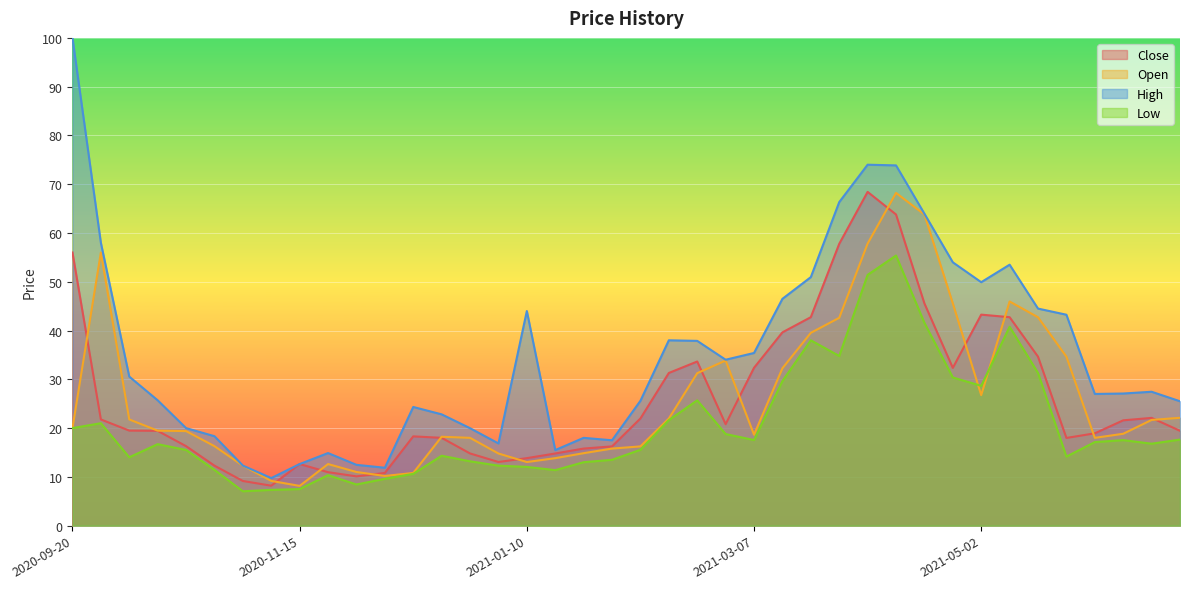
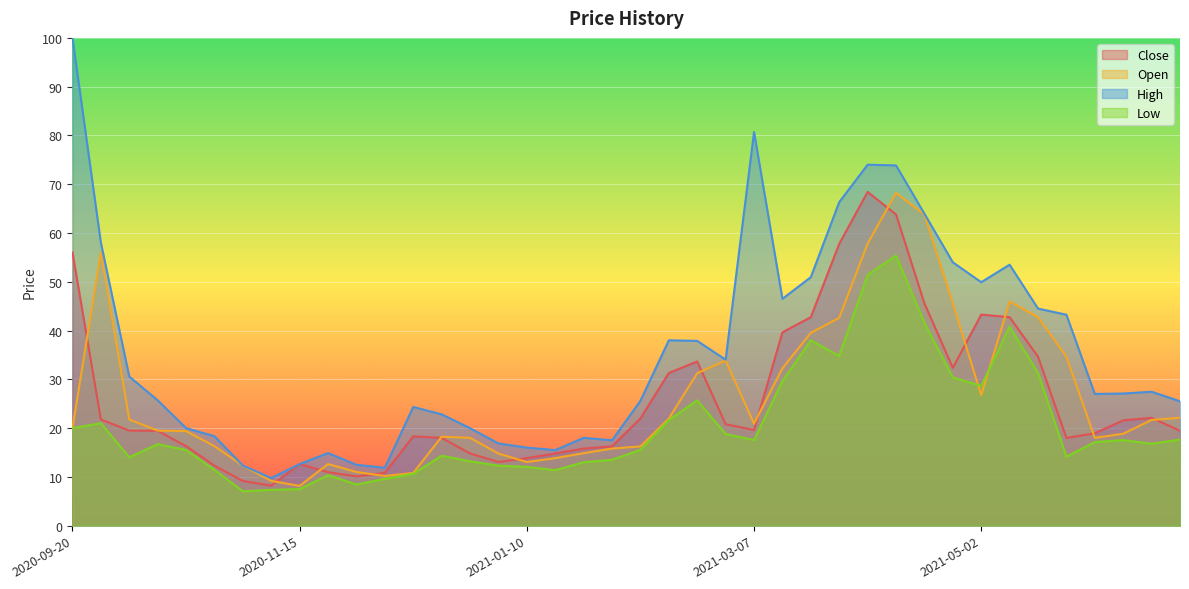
  {
    "Close": {
      "2020-09-20": 56,
      "2021-01-10": 14,
-     "2021-03-07": 32,
+     "2021-03-07": 20,
      "2021-05-02": 43
    },
    "Open": {
      "2020-11-15": 8,
      "2021-01-10": 13,
-     "2021-03-07": 19,
+     "2021-03-07": 21,
      "2021-05-02": 27
    },
    "High": {
      "2020-09-20": 100,
-     "2021-01-10": 44,
-     "2021-03-07": 35,
+     "2021-01-10": 16,
+     "2021-03-07": 81,
      "2021-05-02": 50
    },
    "Low": {
      "2020-11-15": 8,
      "2021-01-10": 12,
      "2021-03-07": 18,
      "2021-05-02": 29
    }
  }
